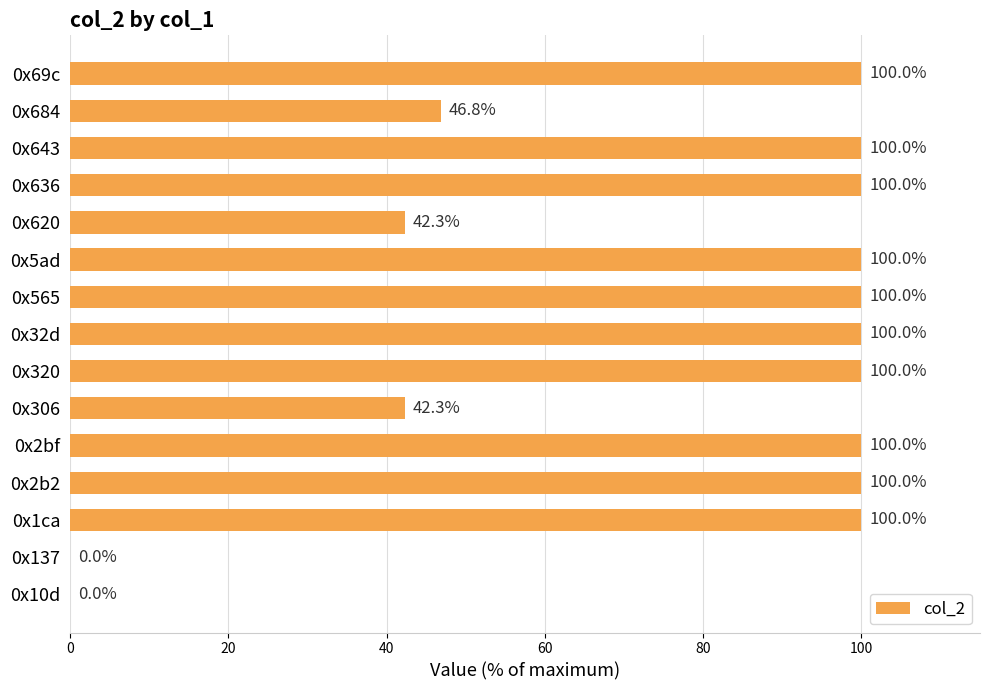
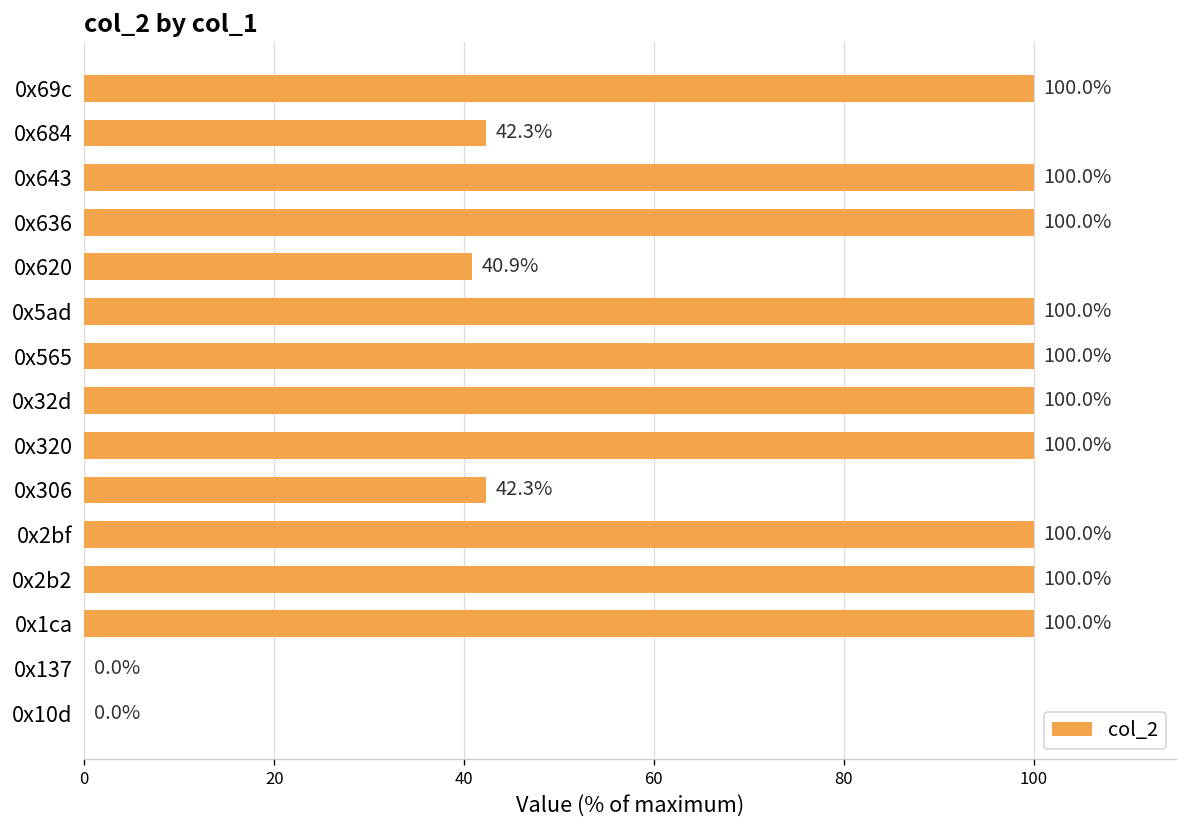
  {
    "0x69c": "100.0%",
-   "0x684": "46.8%",
+   "0x684": "42.3%",
    "0x643": "100.0%",
    "0x636": "100.0%",
-   "0x620": "42.3%",
+   "0x620": "40.9%",
    "0x5ad": "100.0%",
    "0x565": "100.0%",
    "0x32d": "100.0%",
    "0x320": "100.0%",
    "0x306": "42.3%",
    "0x2bf": "100.0%",
    "0x2b2": "100.0%",
    "0x1ca": "100.0%",
    "0x137": "0.0%",
    "0x10d": "0.0%"
  }
